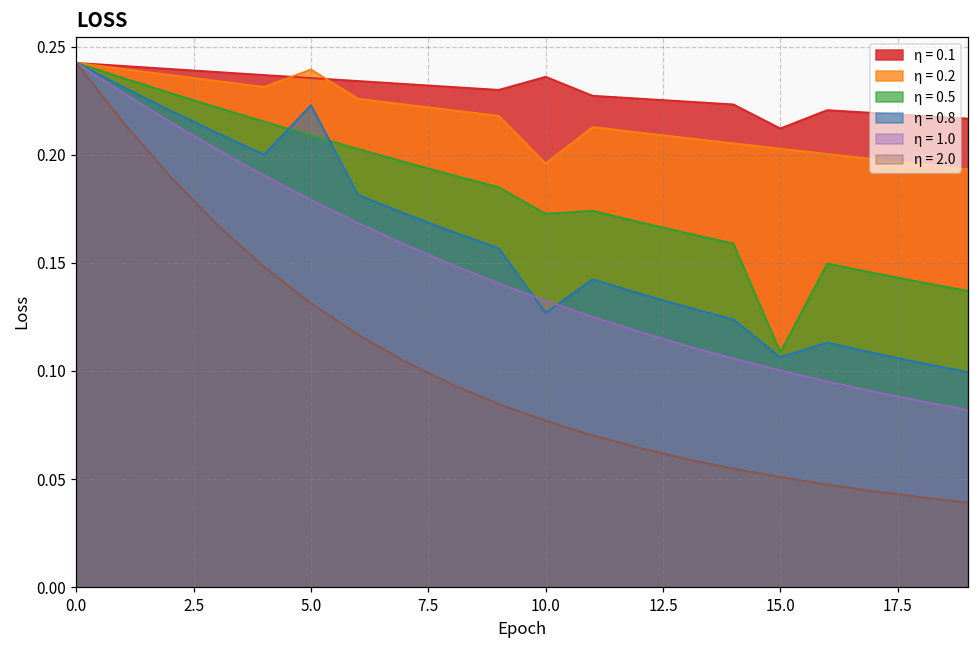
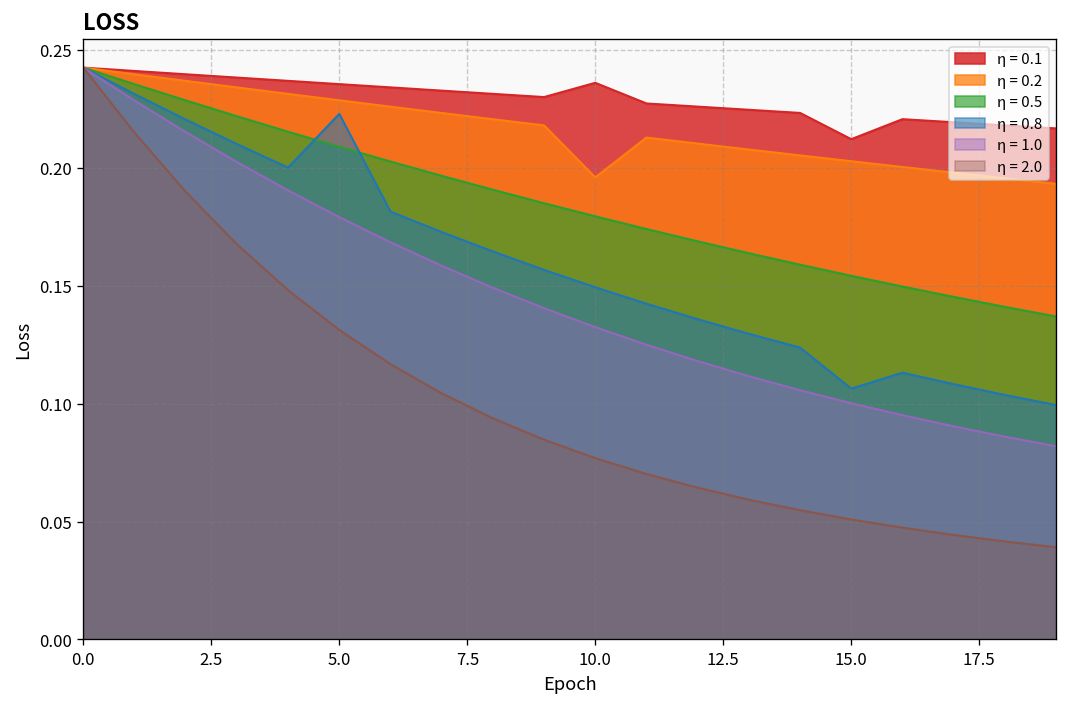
  {
    "η = 0.1": {
      "5.0": 0.236,
      "10.0": 0.236,
      "15.0": 0.212
    },
    "η = 0.2": {
-     "5.0": 0.239,
+     "5.0": 0.229,
      "10.0": 0.196,
      "15.0": 0.203
    },
    "η = 0.5": {
      "5.0": 0.209,
-     "10.0": 0.173,
-     "15.0": 0.109
+     "10.0": 0.179,
+     "15.0": 0.154
    },
    "η = 0.8": {
      "5.0": 0.223,
-     "10.0": 0.127,
+     "10.0": 0.149,
      "15.0": 0.106
    }
  }
